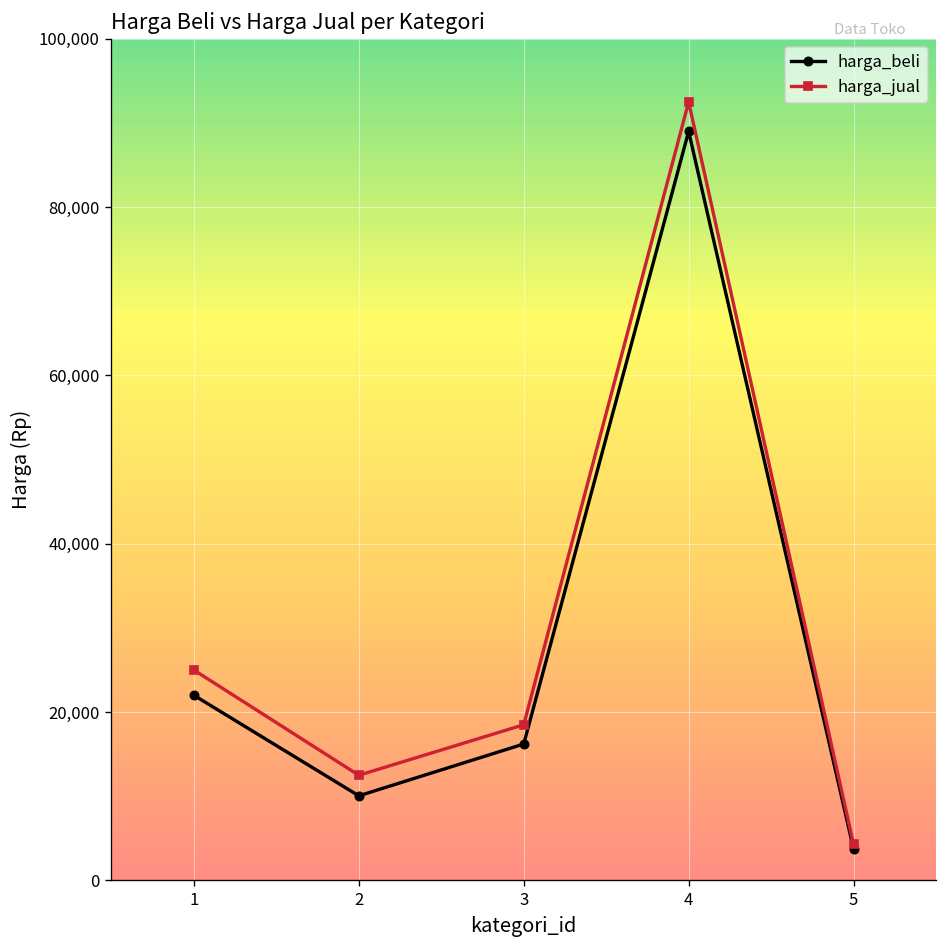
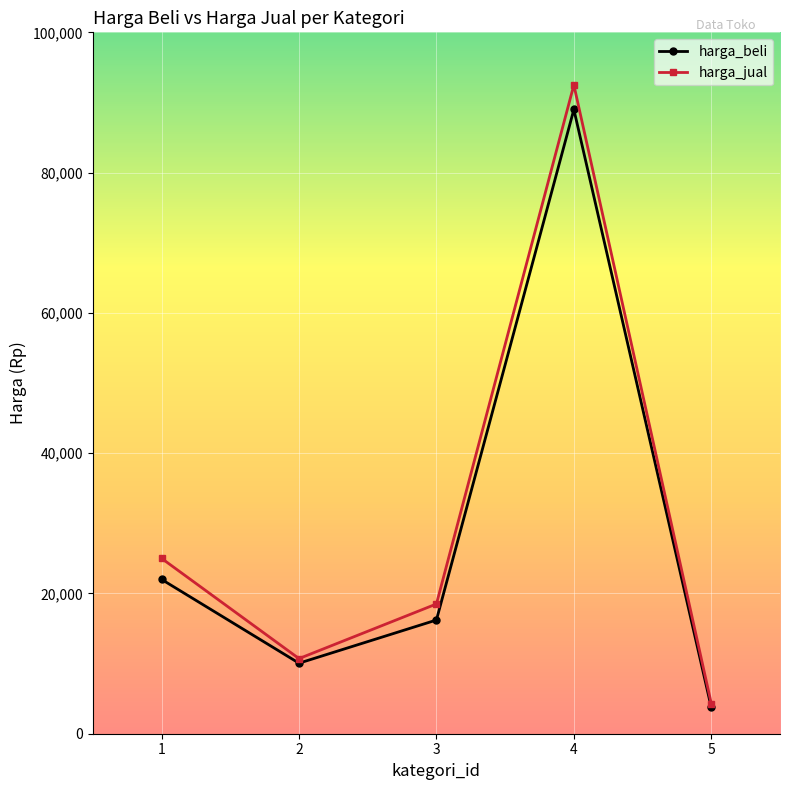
  {
    "harga_beli": {
      "1": "22,000",
      "2": "10,000",
      "3": "16,000",
      "4": "89,000",
      "5": "4,000"
    },
    "harga_jual": {
      "1": "25,000",
-     "2": "13,000",
+     "2": "11,000",
      "3": "19,000",
      "4": "93,000",
      "5": "4,000"
    }
  }
